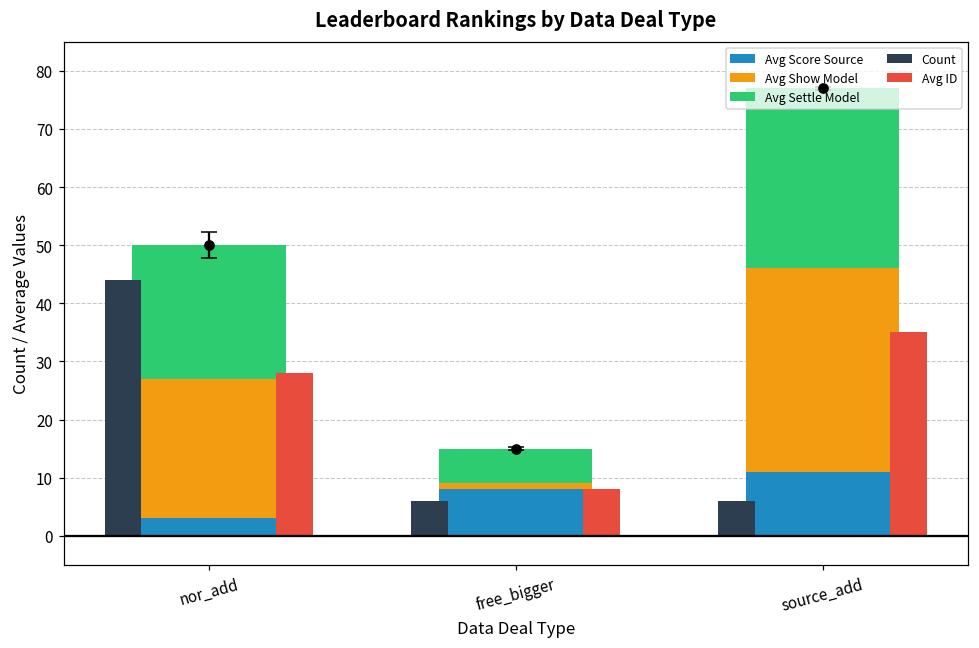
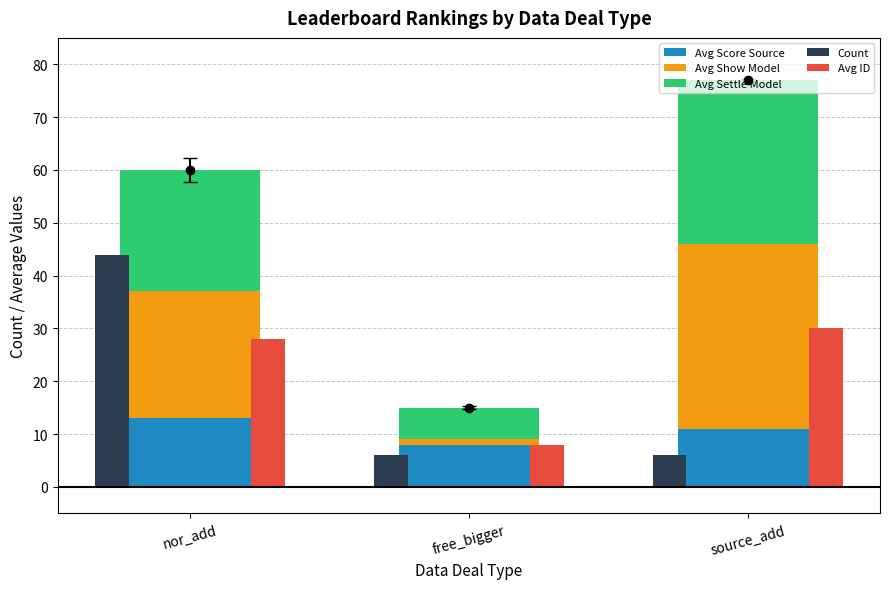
  {
    "Avg Score Source": {
-     "nor_add": 3,
+     "nor_add": 13,
      "free_bigger": 8,
      "source_add": 11
    },
    "Avg Show Model": {
      "nor_add": 24,
      "free_bigger": 1,
      "source_add": 35
    },
    "Avg Settle Model": {
      "nor_add": 23,
      "free_bigger": 6
    },
    "Count": {
      "nor_add": 44,
      "free_bigger": 6,
      "source_add": 6
    },
    "Avg ID": {
      "nor_add": 28,
      "free_bigger": 8,
-     "source_add": 35
+     "source_add": 30
    }
  }
